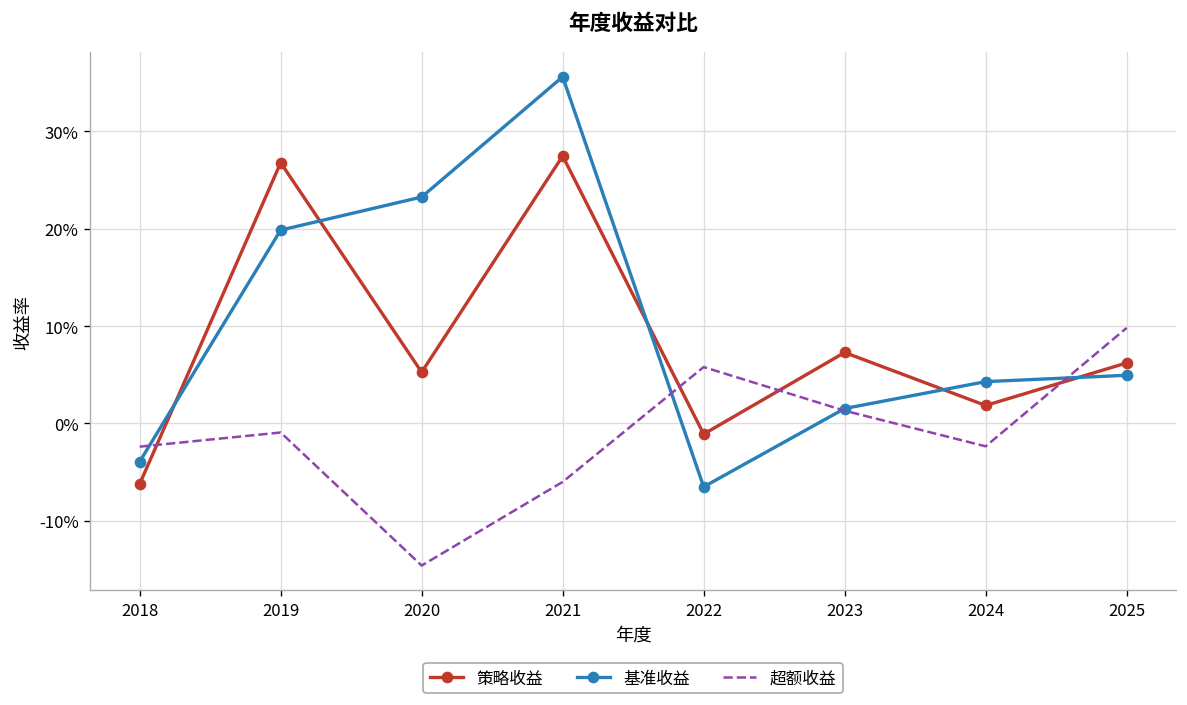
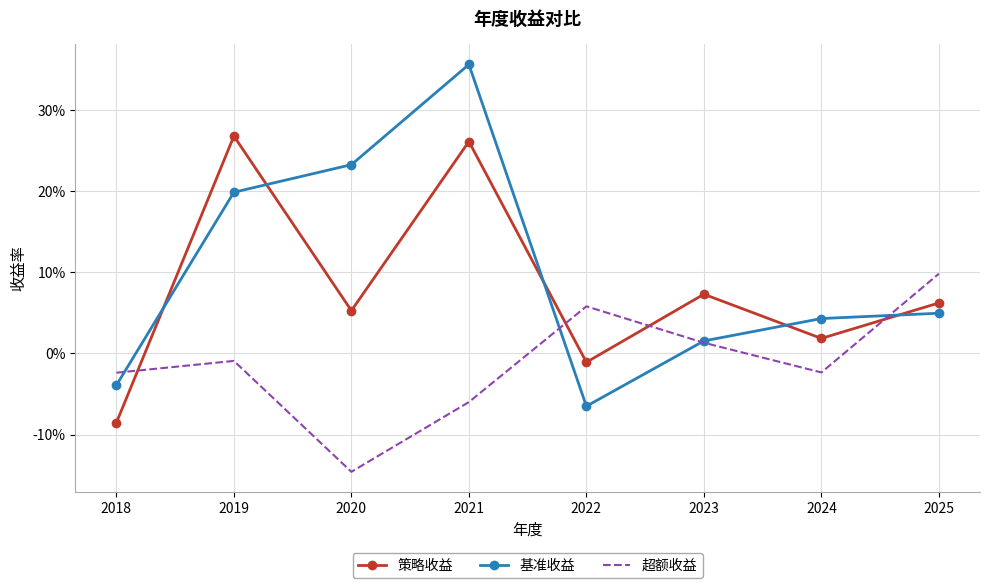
  {
    "策略收益": {
-     "2018": "-6%",
+     "2018": "-9%",
      "2019": "27%",
      "2020": "5%",
-     "2021": "27%",
+     "2021": "26%",
      "2022": "-1%",
      "2023": "7%",
      "2024": "2%",
      "2025": "6%"
    },
    "基准收益": {
      "2018": "-4%",
      "2019": "20%",
      "2020": "23%",
      "2021": "36%",
      "2022": "-7%",
      "2024": "4%",
      "2025": "5%"
    },
    "超额收益": {
      "2018": "-2%",
      "2019": "-1%",
      "2020": "-15%",
      "2021": "-6%",
      "2022": "6%",
      "2024": "-2%",
      "2025": "10%"
    }
  }
